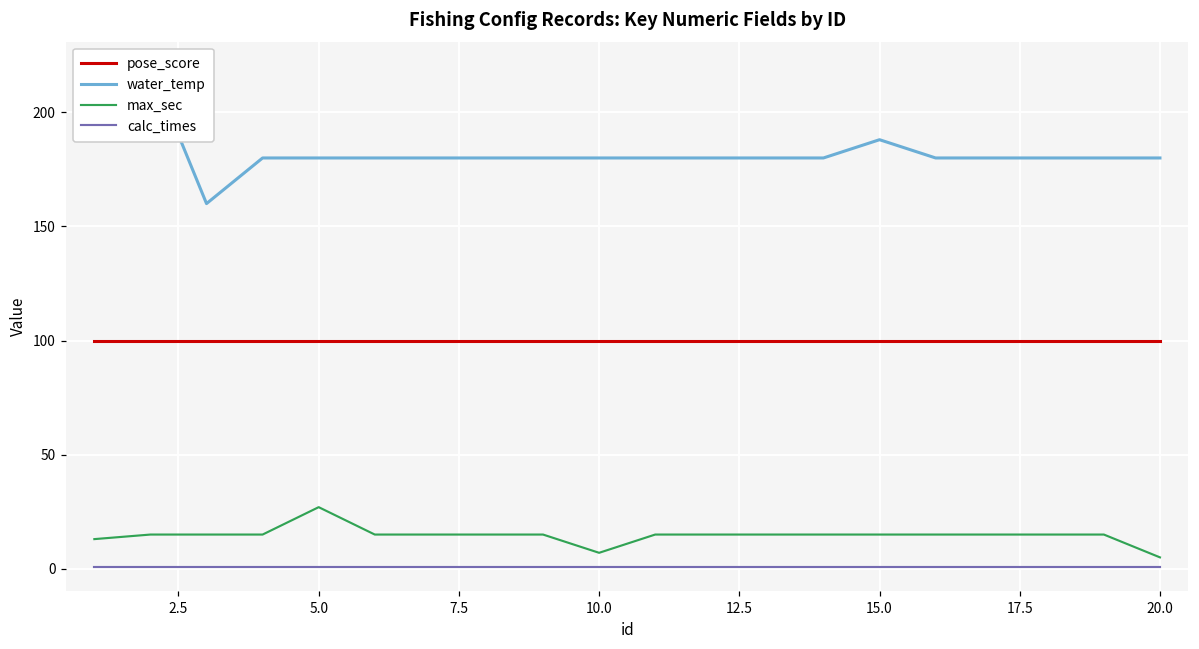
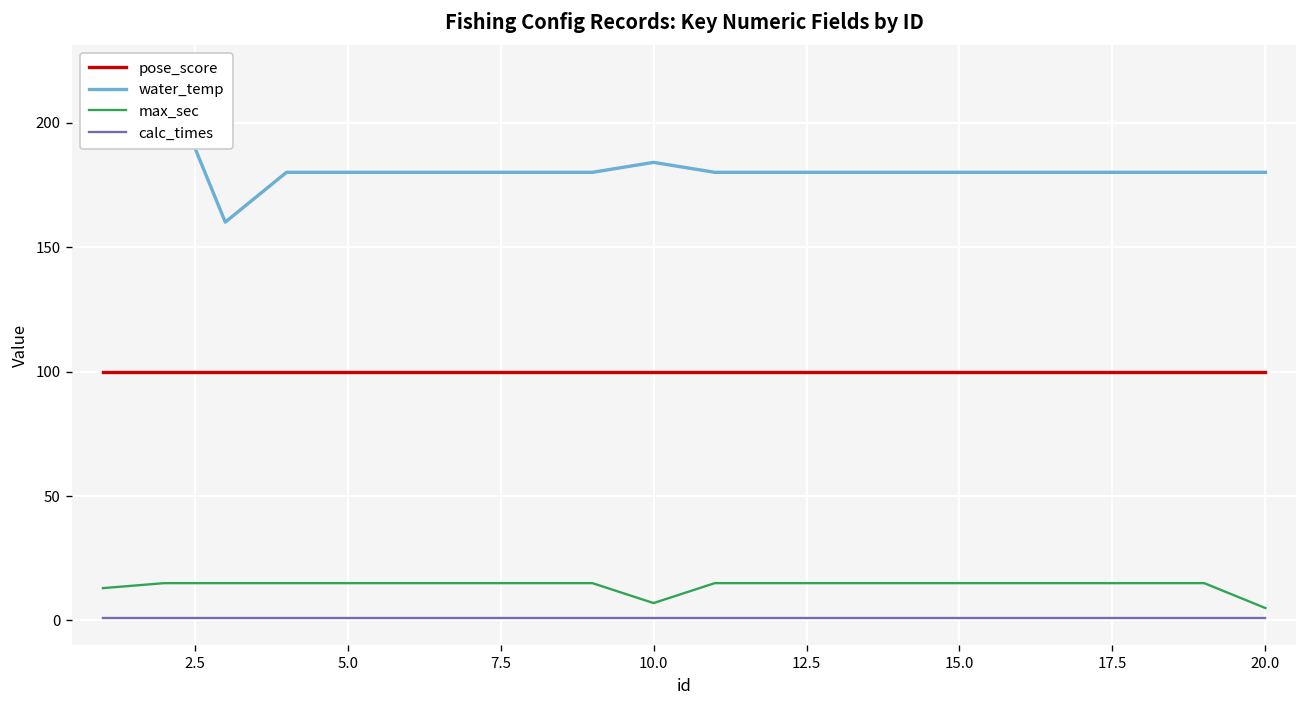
  {
    "pose_score": {
      "5.0": 100,
      "10.0": 100,
      "15.0": 100,
      "20.0": 100
    },
    "water_temp": {
      "5.0": 180,
-     "10.0": 180,
-     "15.0": 188,
+     "10.0": 184,
+     "15.0": 180,
      "20.0": 180
    },
    "max_sec": {
-     "5.0": 27,
+     "5.0": 15,
      "10.0": 7,
      "15.0": 15,
      "20.0": 5
    },
    "calc_times": {
      "5.0": 1,
      "10.0": 1,
      "15.0": 1,
      "20.0": 1
    }
  }
